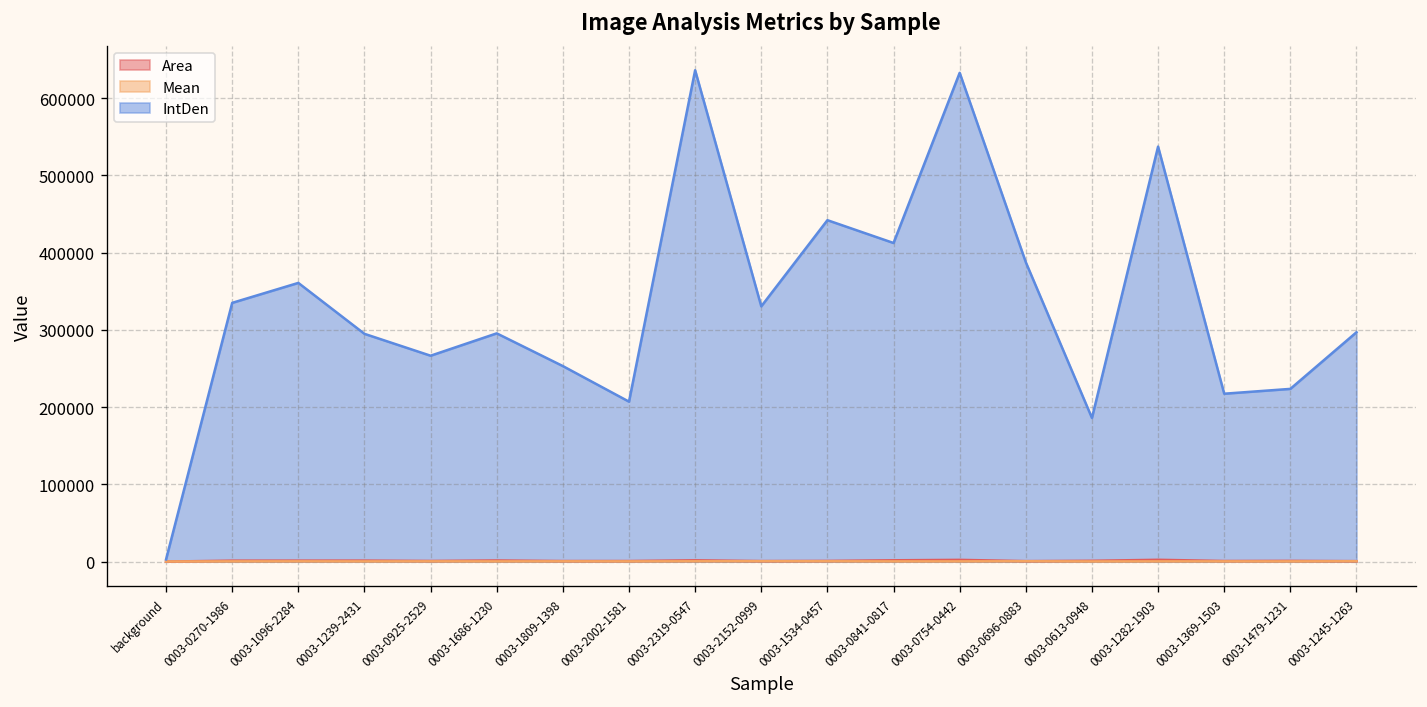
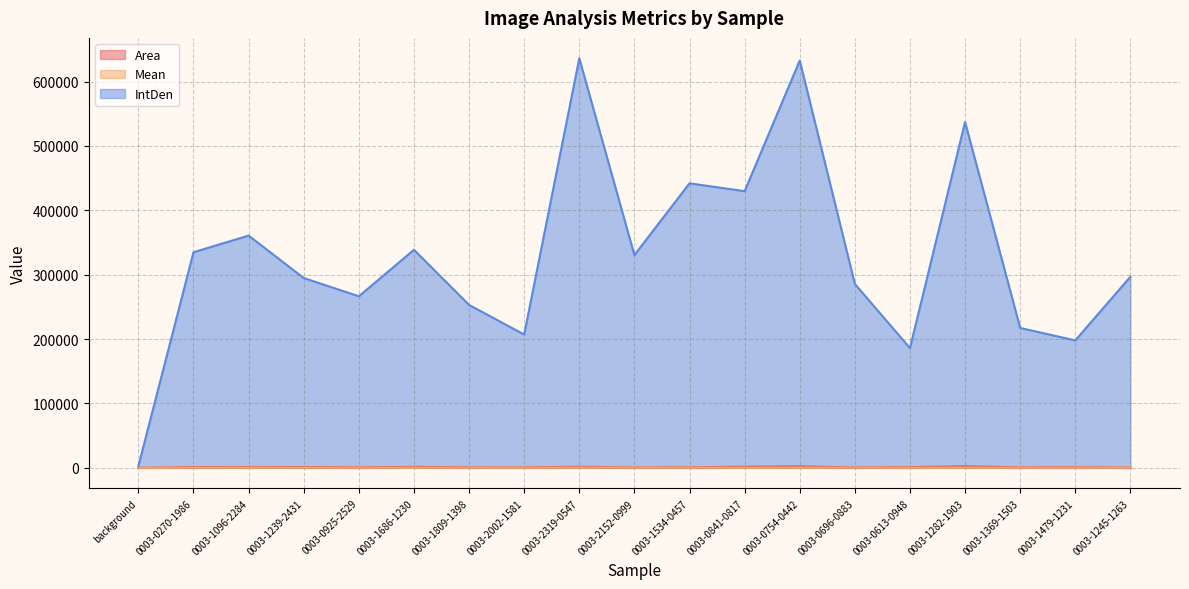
  {
    "IntDen": {
      "0003-0270-1986": 330000,
      "0003-1096-2284": 360000,
      "0003-1239-2431": 290000,
      "0003-0925-2529": 270000,
-     "0003-1686-1230": 300000,
+     "0003-1686-1230": 340000,
      "0003-1809-1398": 250000,
      "0003-2002-1581": 210000,
      "0003-2319-0547": 640000,
      "0003-2152-0999": 330000,
      "0003-1534-0457": 440000,
-     "0003-0841-0817": 410000,
+     "0003-0841-0817": 430000,
      "0003-0754-0442": 630000,
-     "0003-0696-0883": 390000,
+     "0003-0696-0883": 290000,
      "0003-0613-0948": 190000,
      "0003-1282-1903": 540000,
      "0003-1369-1503": 220000,
-     "0003-1479-1231": 220000,
+     "0003-1479-1231": 200000,
      "0003-1245-1263": 300000
    }
  }
